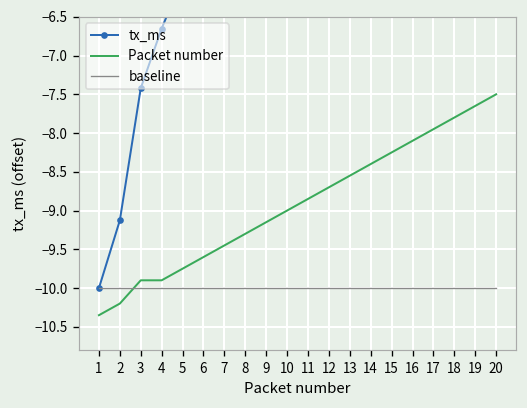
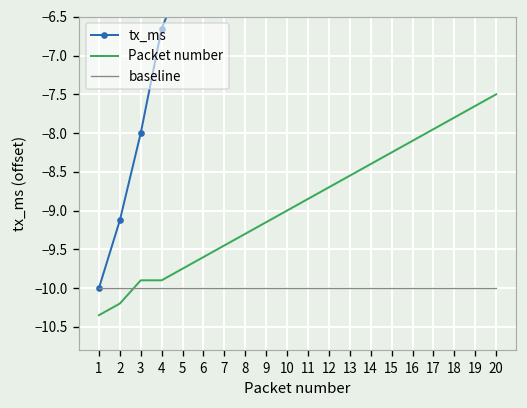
  {
    "tx_ms": {
      "2": -9.1,
-     "3": -7.4
+     "3": -8.0
    },
    "Packet number": {
      "1": -10.4,
      "2": -10.2,
      "3": -9.9,
      "4": -9.9,
      "5": -9.8,
      "6": -9.6,
      "7": -9.5,
      "8": -9.3,
      "9": -9.2,
      "10": -9.0,
      "11": -8.9,
      "12": -8.7,
      "13": -8.6,
      "14": -8.4,
      "15": -8.3,
      "16": -8.1,
      "17": -8.0,
      "18": -7.8,
      "19": -7.7,
      "20": -7.5
    },
    "baseline": {
      "2": -10.0,
      "3": -10.0,
      "4": -10.0,
      "5": -10.0,
      "6": -10.0,
      "7": -10.0,
      "8": -10.0,
      "9": -10.0,
      "10": -10.0,
      "11": -10.0,
      "12": -10.0,
      "13": -10.0,
      "14": -10.0,
      "15": -10.0,
      "16": -10.0,
      "17": -10.0,
      "18": -10.0,
      "19": -10.0,
      "20": -10.0
    }
  }
